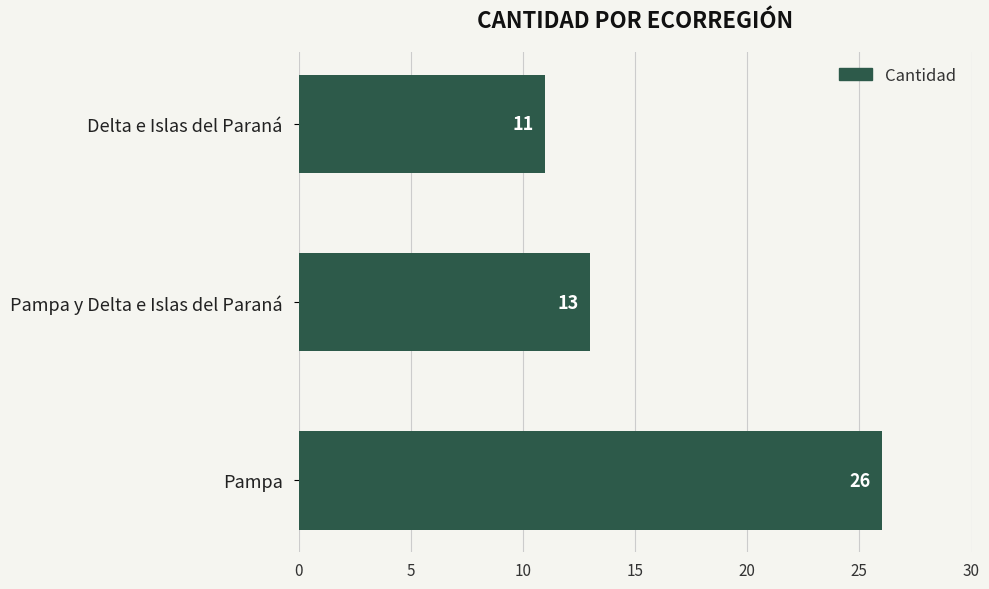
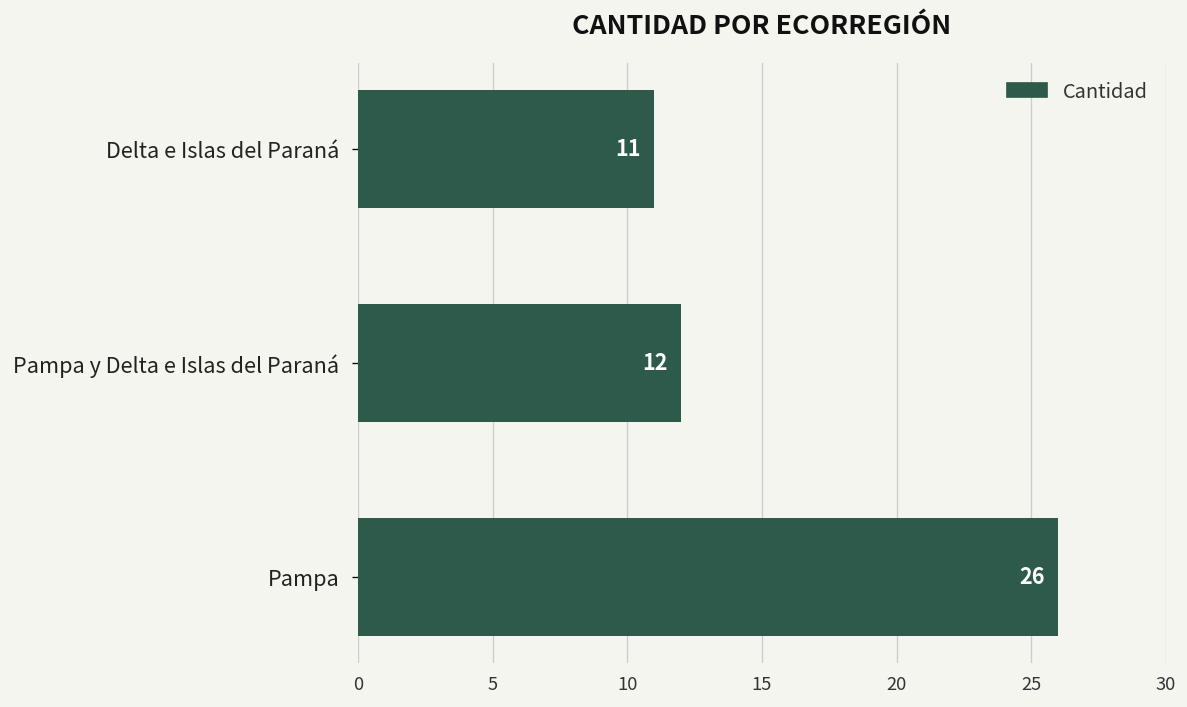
  {
    "Delta e Islas del Paraná": 11,
-   "Pampa y Delta e Islas del Paraná": 13,
+   "Pampa y Delta e Islas del Paraná": 12,
    "Pampa": 26
  }
